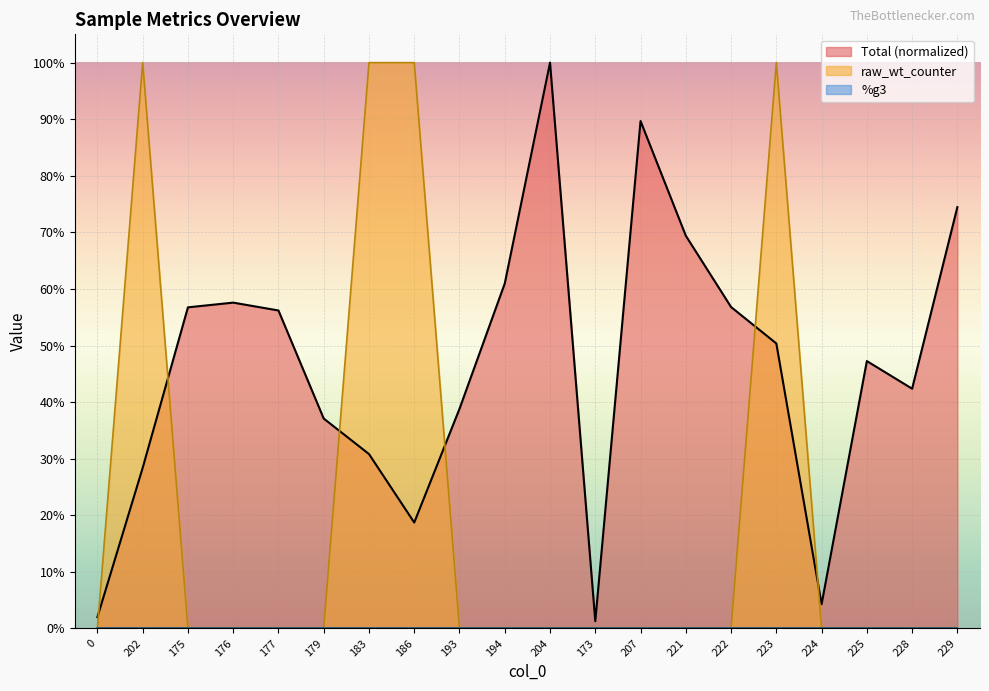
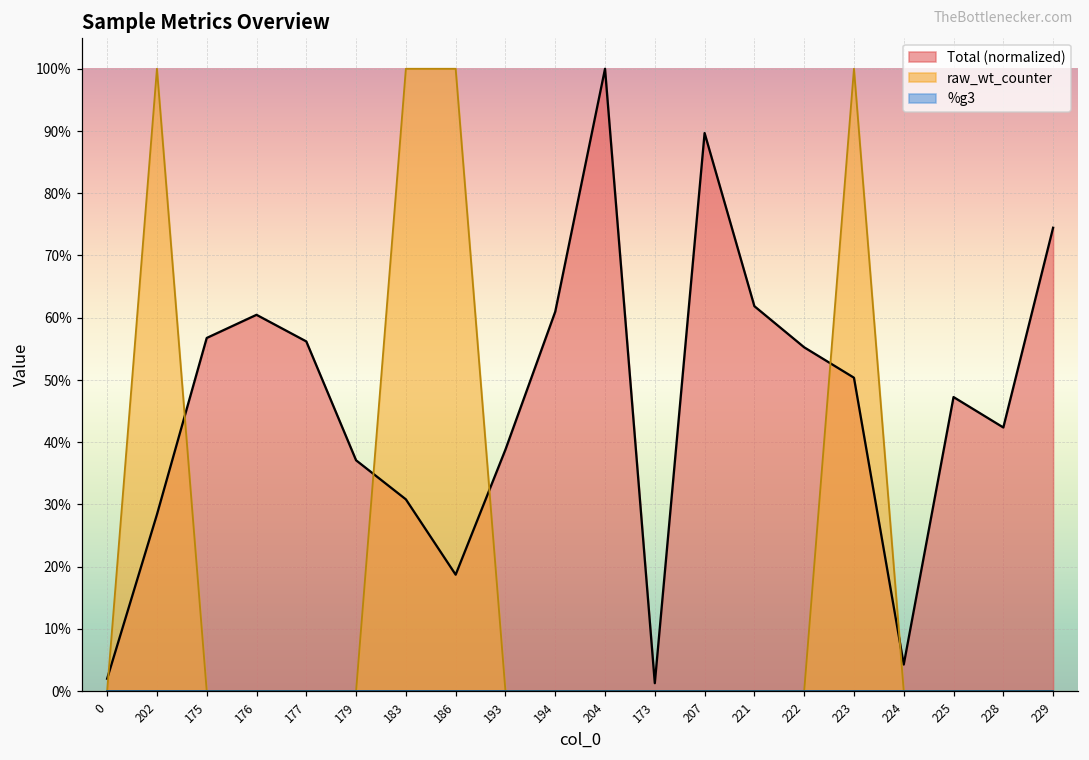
  {
    "Total (normalized)": {
      "0": "2%",
      "202": "28%",
      "175": "57%",
-     "176": "58%",
+     "176": "60%",
      "177": "56%",
      "179": "37%",
      "183": "31%",
      "186": "19%",
      "193": "39%",
      "194": "61%",
      "204": "100%",
      "173": "1%",
      "207": "90%",
-     "221": "69%",
-     "222": "57%",
+     "221": "62%",
+     "222": "55%",
      "223": "50%",
      "224": "4%",
      "225": "47%",
      "228": "42%",
      "229": "74%"
    },
    "raw_wt_counter": {
      "202": "100%",
      "183": "100%",
      "186": "100%",
      "223": "100%"
    },
    "%g3": {
      "202": "0%",
      "183": "0%",
      "186": "0%",
      "223": "0%"
    }
  }
